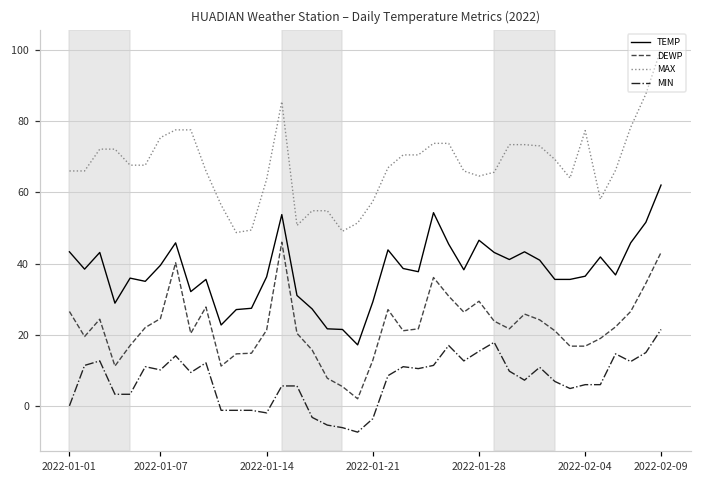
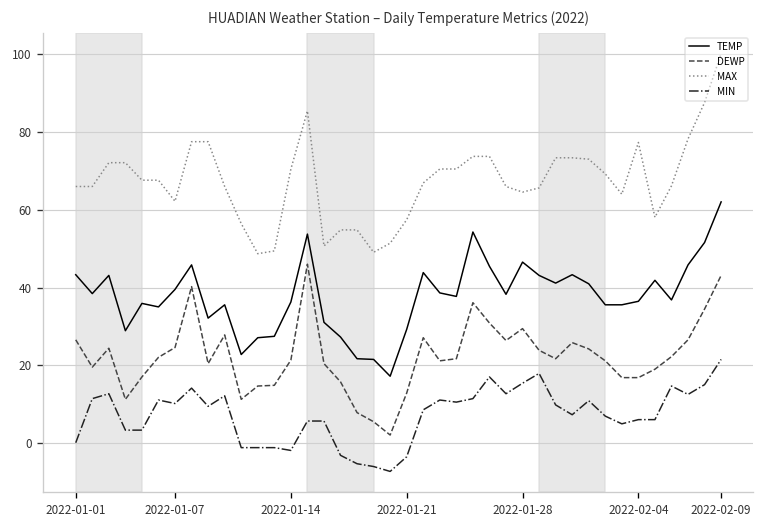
  {
    "MAX": {
      "2022-01-01": 66,
-     "2022-01-07": 75,
-     "2022-01-14": 64,
+     "2022-01-07": 62,
+     "2022-01-14": 70,
      "2022-01-21": 57,
      "2022-01-28": 65,
      "2022-02-04": 77
    }
  }
